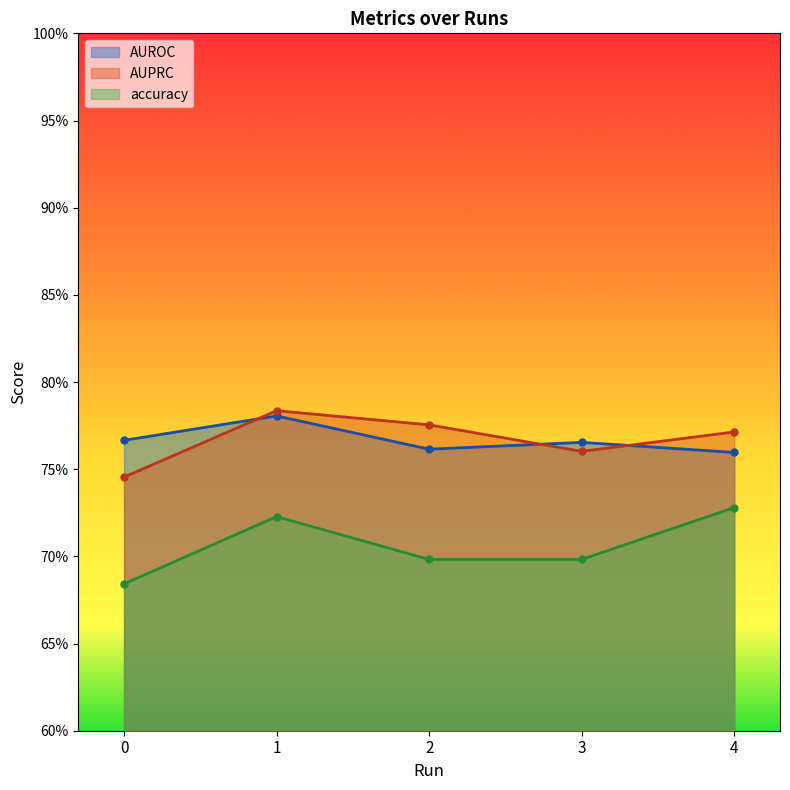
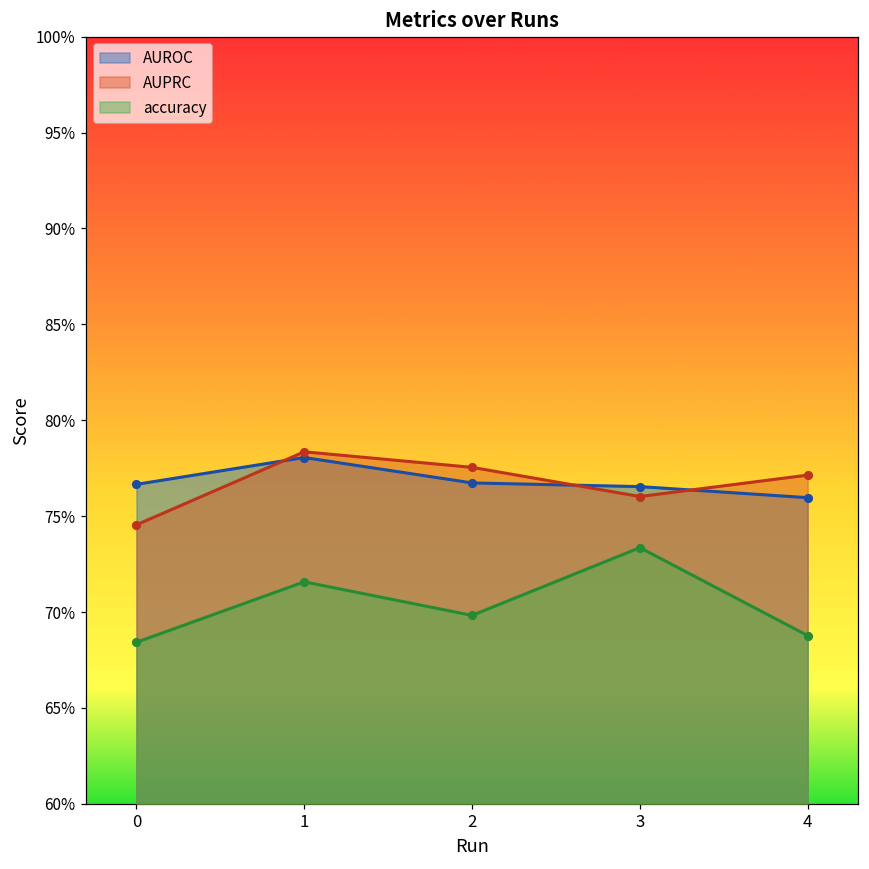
  {
    "AUROC": {
      "0": "76.7%",
      "1": "78.1%",
-     "2": "76.1%",
+     "2": "76.7%",
      "3": "76.5%",
      "4": "76.0%"
    },
    "AUPRC": {
      "0": "74.5%",
      "1": "78.4%",
      "2": "77.5%",
      "3": "76.0%",
      "4": "77.1%"
    },
    "accuracy": {
      "0": "68.4%",
-     "1": "72.3%",
+     "1": "71.6%",
      "2": "69.8%",
-     "3": "69.8%",
-     "4": "72.8%"
+     "3": "73.4%",
+     "4": "68.8%"
    }
  }
